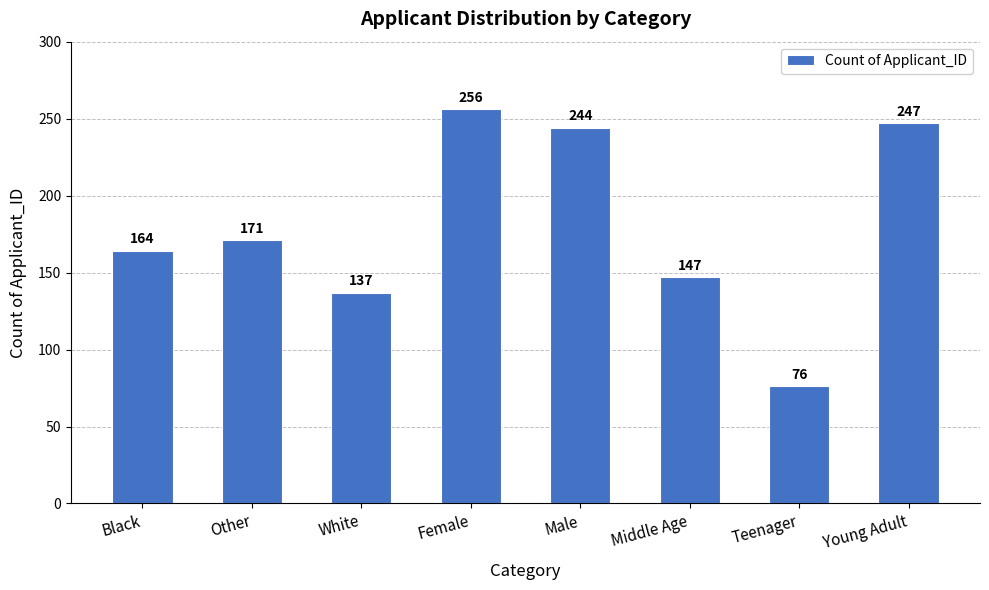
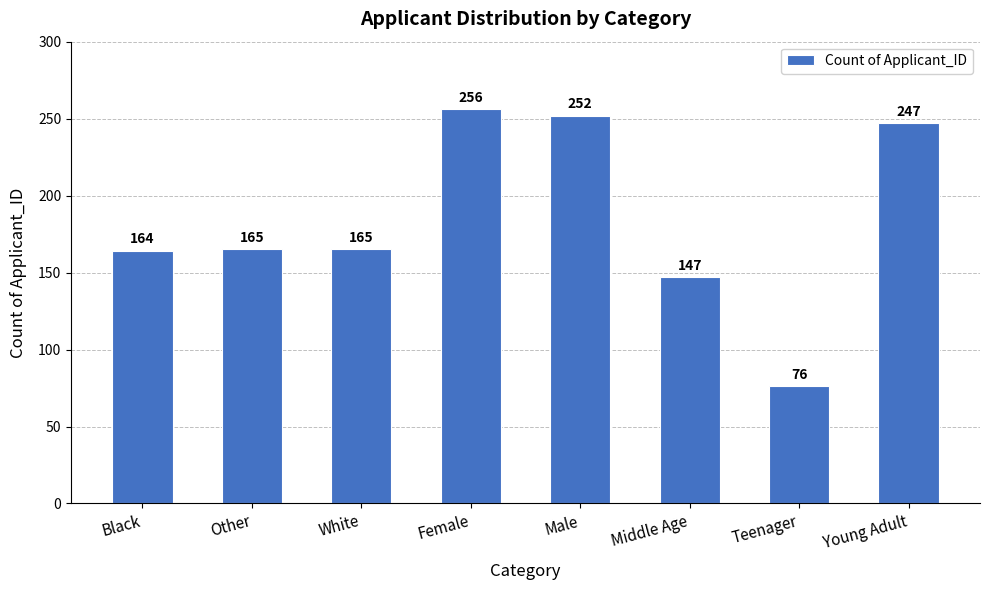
  {
    "Black": 164,
-   "Other": 171,
-   "White": 137,
+   "Other": 165,
+   "White": 165,
    "Female": 256,
-   "Male": 244,
+   "Male": 252,
    "Middle Age": 147,
    "Teenager": 76,
    "Young Adult": 247
  }
